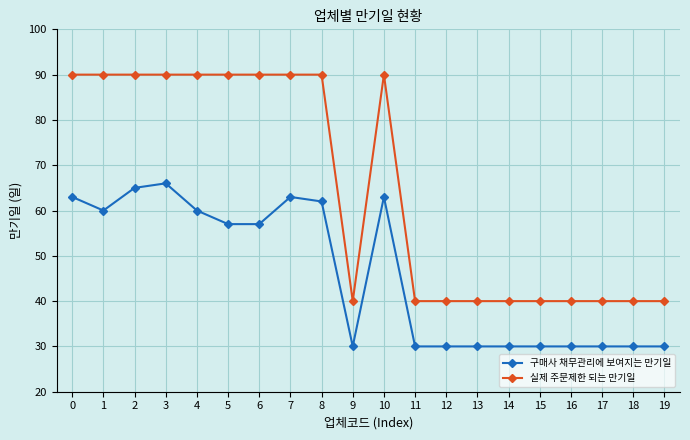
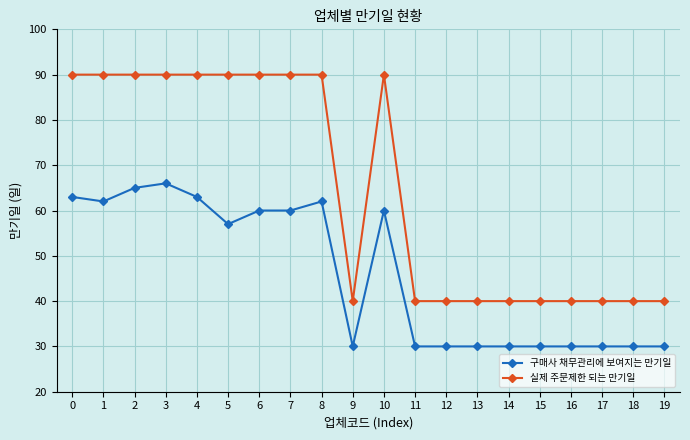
  {
    "구매사 채무관리에 보여지는 만기일": {
      "0": 63,
-     "1": 60,
+     "1": 62,
      "2": 65,
      "3": 66,
-     "4": 60,
+     "4": 63,
      "5": 57,
-     "6": 57,
-     "7": 63,
+     "6": 60,
+     "7": 60,
      "8": 62,
      "9": 30,
-     "10": 63,
+     "10": 60,
      "11": 30,
      "12": 30,
      "13": 30,
      "14": 30,
      "15": 30,
      "16": 30,
      "17": 30,
      "18": 30,
      "19": 30
    },
    "실제 주문제한 되는 만기일": {
      "0": 90,
      "1": 90,
      "2": 90,
      "3": 90,
      "4": 90,
      "5": 90,
      "6": 90,
      "7": 90,
      "8": 90,
      "9": 40,
      "10": 90,
      "11": 40,
      "12": 40,
      "13": 40,
      "14": 40,
      "15": 40,
      "16": 40,
      "17": 40,
      "18": 40,
      "19": 40
    }
  }
